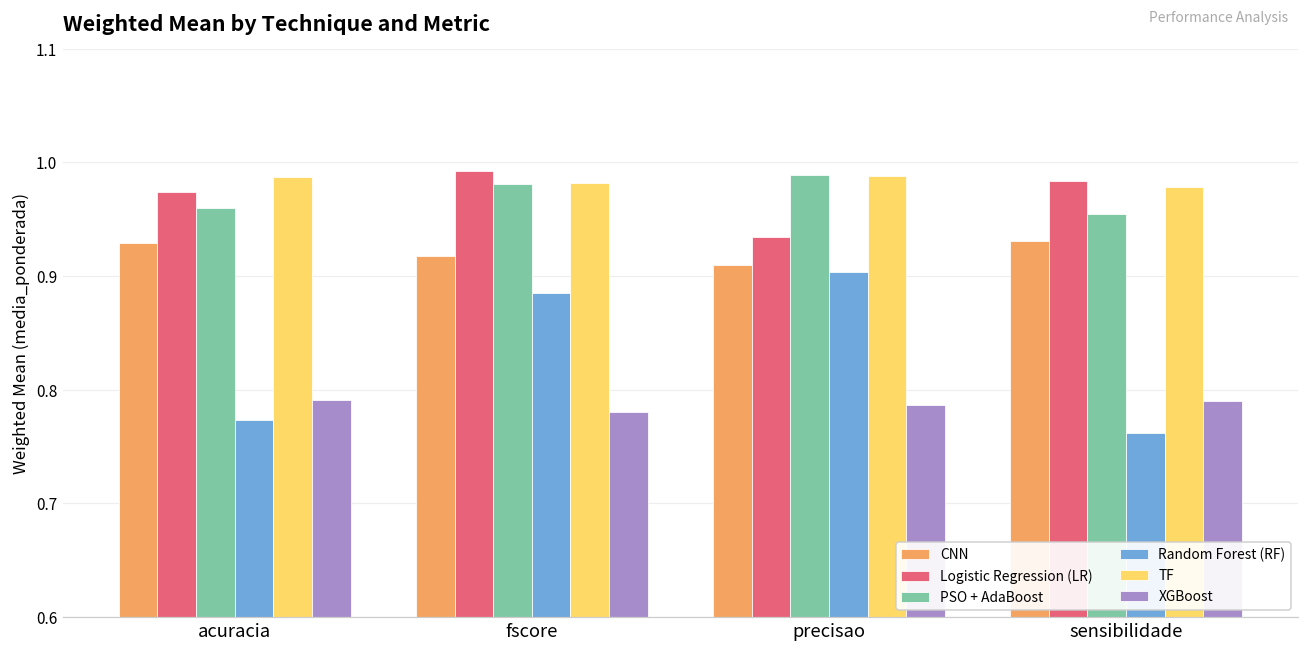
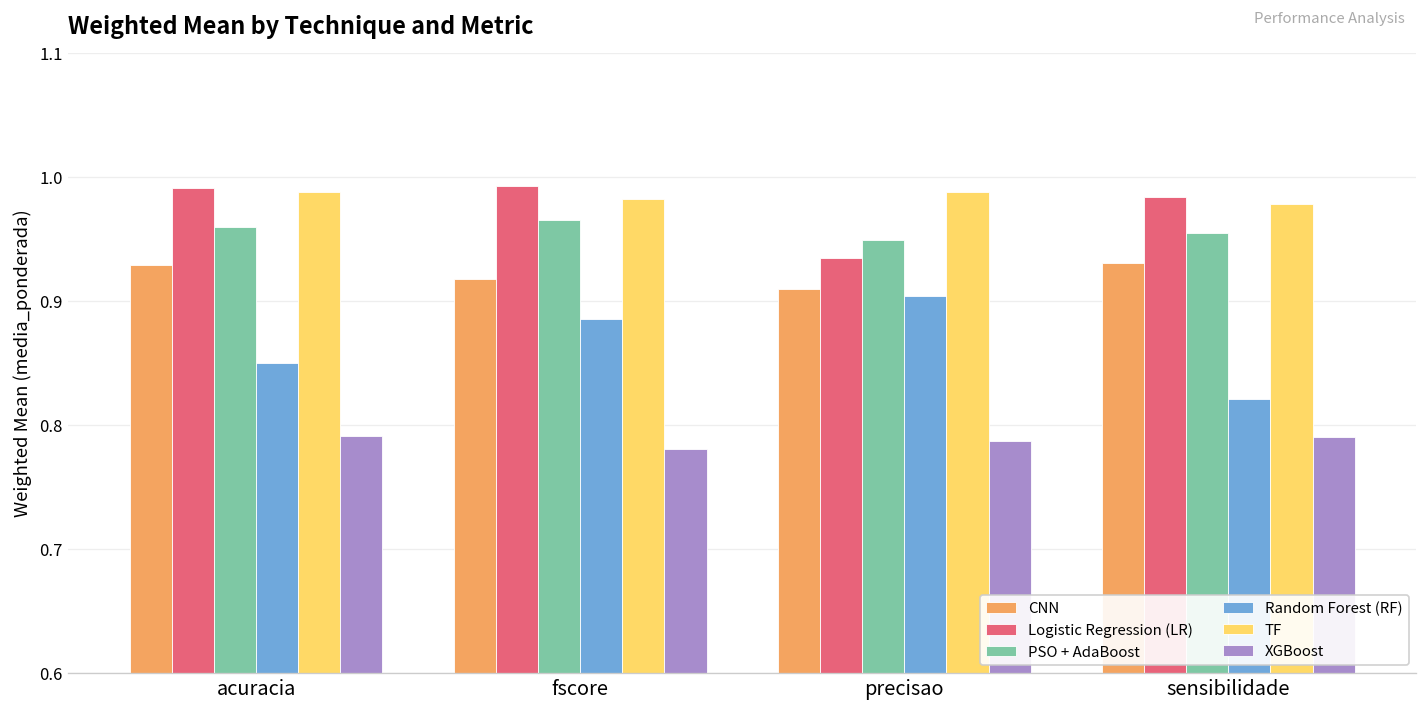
  {
    "Logistic Regression (LR)": {
-     "acuracia": 0.974,
+     "acuracia": 0.991,
      "fscore": 0.993,
      "precisao": 0.934,
      "sensibilidade": 0.984
    },
    "PSO + AdaBoost": {
      "acuracia": 0.960,
-     "fscore": 0.981,
-     "precisao": 0.989,
+     "fscore": 0.966,
+     "precisao": 0.949,
      "sensibilidade": 0.955
    },
    "Random Forest (RF)": {
-     "acuracia": 0.773,
+     "acuracia": 0.850,
      "fscore": 0.885,
      "precisao": 0.904,
-     "sensibilidade": 0.762
+     "sensibilidade": 0.821
    },
    "XGBoost": {
      "acuracia": 0.791,
      "fscore": 0.780,
      "precisao": 0.787,
      "sensibilidade": 0.790
    }
  }
